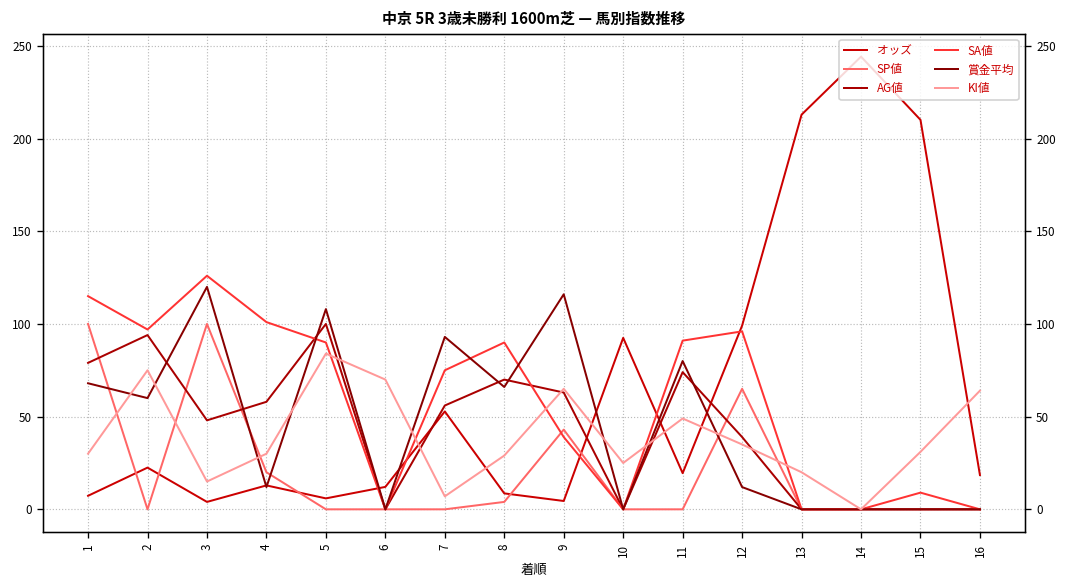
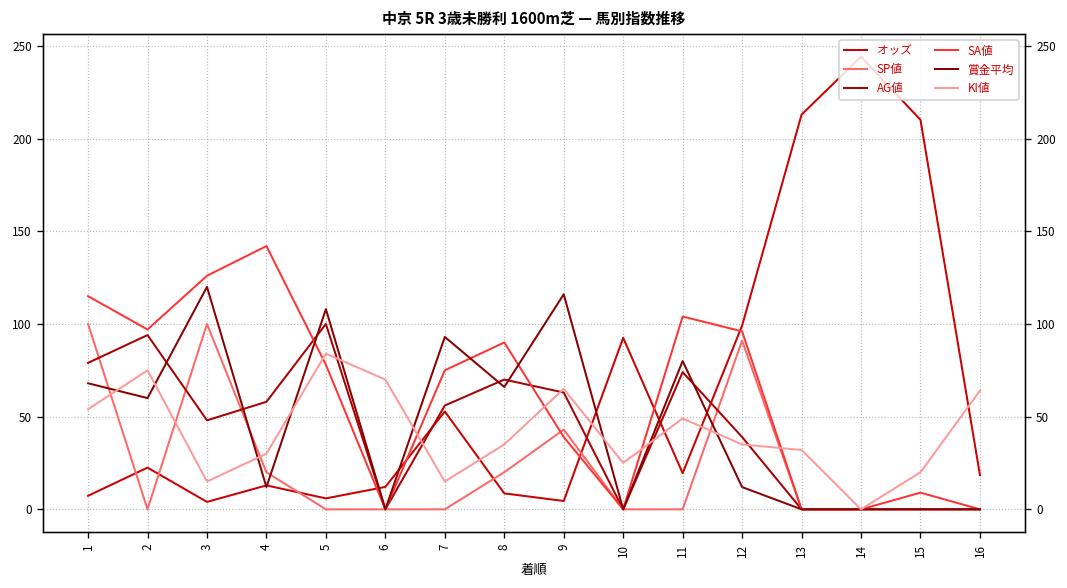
  {
    "SP値": {
      "1": 100,
      "2": 0,
      "3": 100,
      "4": 20,
      "5": 0,
      "7": 0,
-     "8": 4,
+     "8": 20,
      "9": 43,
      "11": 0,
-     "12": 65
+     "12": 91
    },
    "SA値": {
      "1": 115,
      "2": 97,
      "3": 126,
-     "4": 101,
-     "5": 90,
+     "4": 142,
+     "5": 78,
      "7": 75,
      "8": 90,
      "9": 39,
-     "11": 91,
+     "11": 104,
      "12": 96,
      "15": 9
    },
    "KI値": {
-     "1": 30,
+     "1": 54,
      "2": 75,
      "3": 15,
      "4": 30,
      "5": 84,
      "6": 70,
-     "7": 7,
-     "8": 29,
+     "7": 15,
+     "8": 35,
      "9": 65,
      "10": 25,
      "11": 49,
      "12": 35,
-     "13": 20,
-     "15": 31,
+     "13": 32,
+     "15": 20,
      "16": 64
    }
  }
